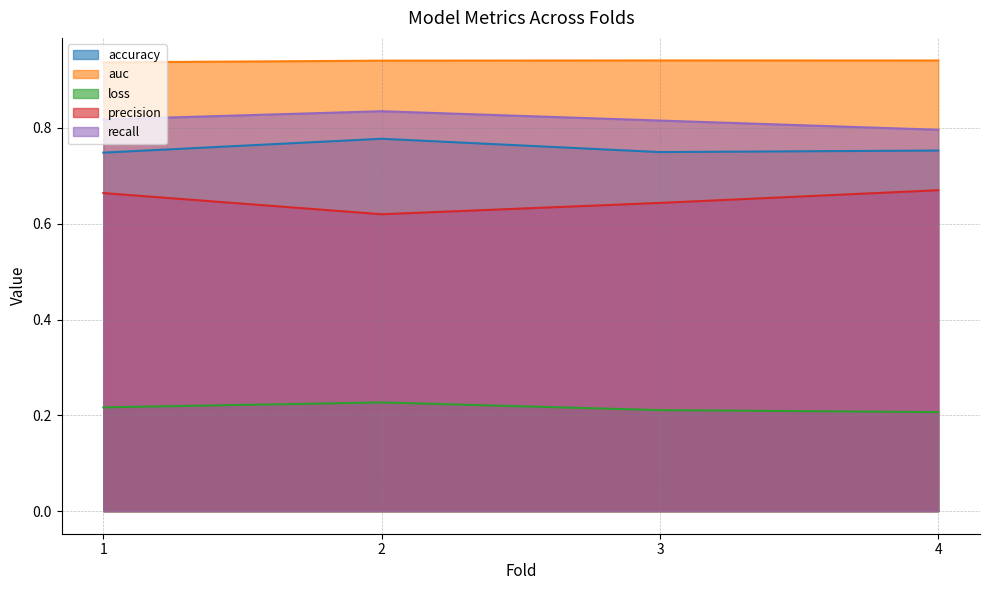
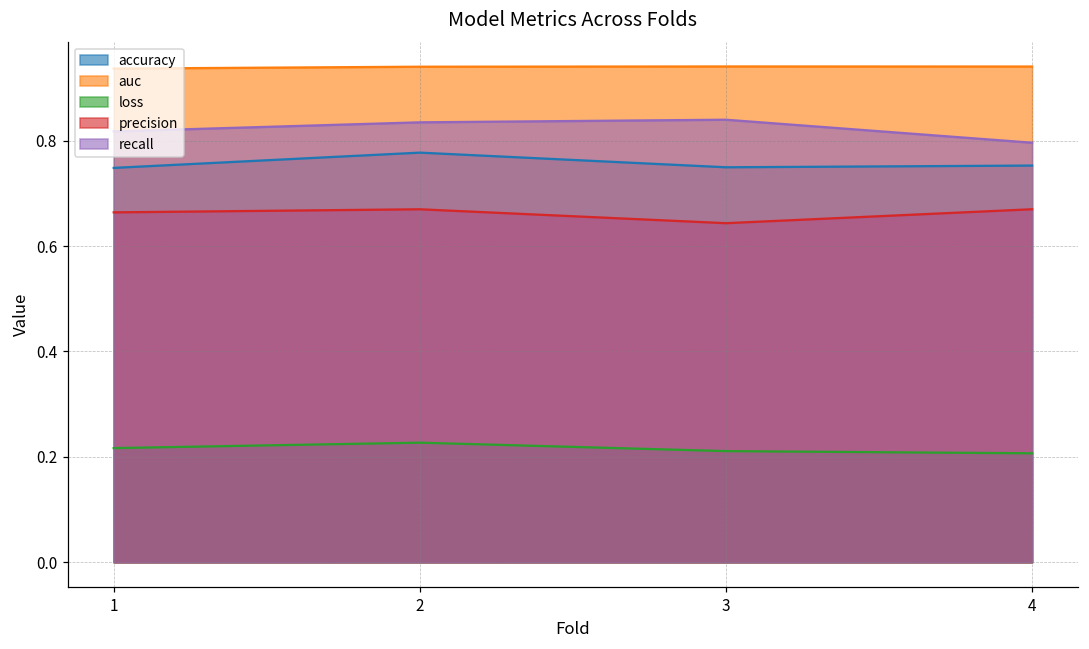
  {
    "accuracy": {
      "1": 0.75,
      "2": 0.78,
      "3": 0.75,
      "4": 0.75
    },
    "auc": {
      "2": 0.94,
      "3": 0.94,
      "4": 0.94
    },
    "loss": {
      "1": 0.22,
      "2": 0.23,
      "3": 0.21,
      "4": 0.21
    },
    "precision": {
      "1": 0.66,
-     "2": 0.62,
+     "2": 0.67,
      "3": 0.64,
      "4": 0.67
    },
    "recall": {
      "2": 0.83,
-     "3": 0.82,
+     "3": 0.84,
      "4": 0.80
    }
  }
